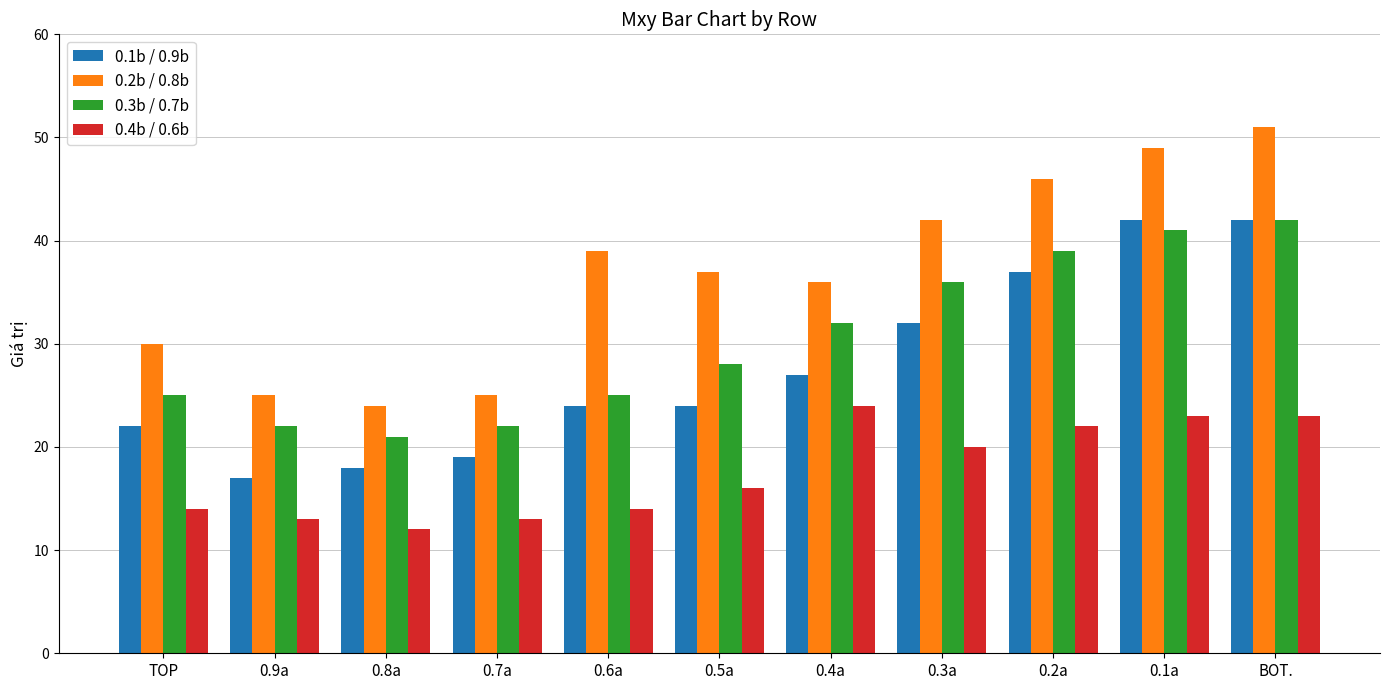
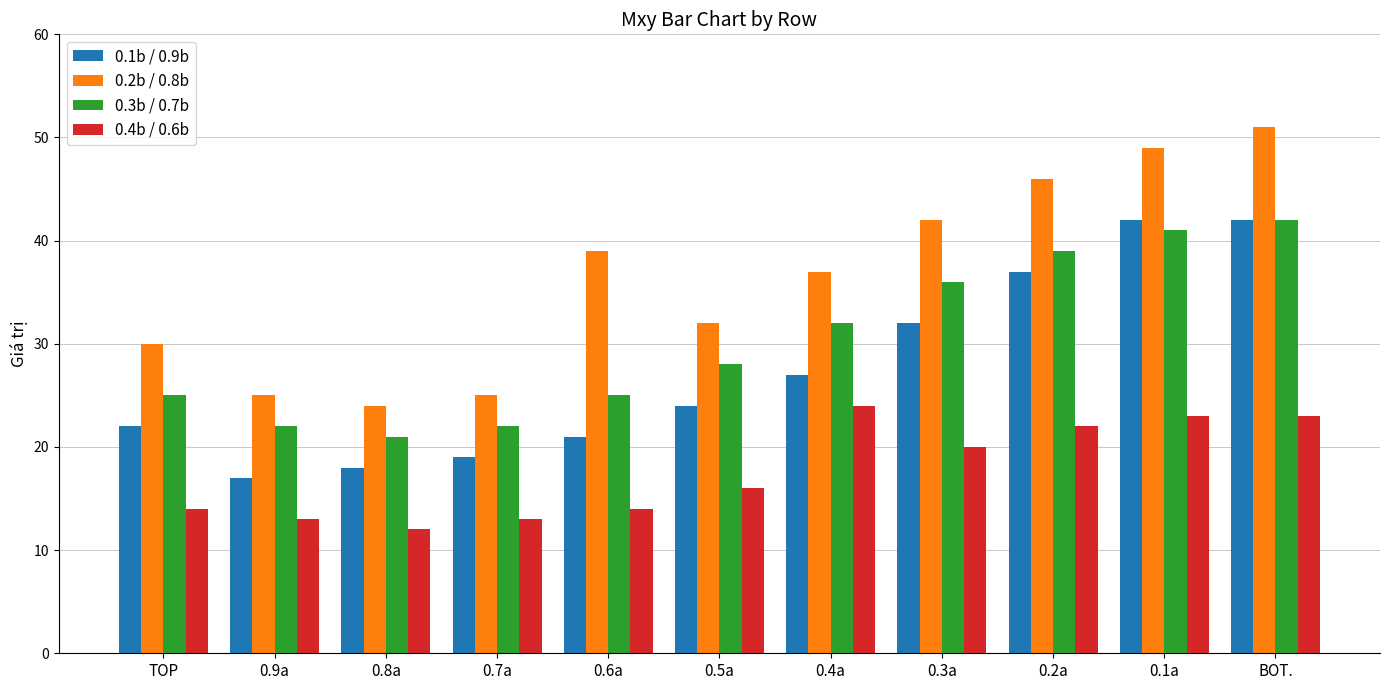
  {
    "0.1b / 0.9b": {
      "TOP": 22,
      "0.9a": 17,
      "0.8a": 18,
      "0.7a": 19,
-     "0.6a": 24,
+     "0.6a": 21,
      "0.5a": 24,
      "0.4a": 27,
      "0.3a": 32,
      "0.2a": 37,
      "0.1a": 42,
      "BOT.": 42
    },
    "0.2b / 0.8b": {
      "TOP": 30,
      "0.9a": 25,
      "0.8a": 24,
      "0.7a": 25,
      "0.6a": 39,
-     "0.5a": 37,
-     "0.4a": 36,
+     "0.5a": 32,
+     "0.4a": 37,
      "0.3a": 42,
      "0.2a": 46,
      "0.1a": 49,
      "BOT.": 51
    },
    "0.3b / 0.7b": {
      "TOP": 25,
      "0.9a": 22,
      "0.8a": 21,
      "0.7a": 22,
      "0.6a": 25,
      "0.5a": 28,
      "0.4a": 32,
      "0.3a": 36,
      "0.2a": 39,
      "0.1a": 41,
      "BOT.": 42
    },
    "0.4b / 0.6b": {
      "TOP": 14,
      "0.9a": 13,
      "0.8a": 12,
      "0.7a": 13,
      "0.6a": 14,
      "0.5a": 16,
      "0.4a": 24,
      "0.3a": 20,
      "0.2a": 22,
      "0.1a": 23,
      "BOT.": 23
    }
  }
